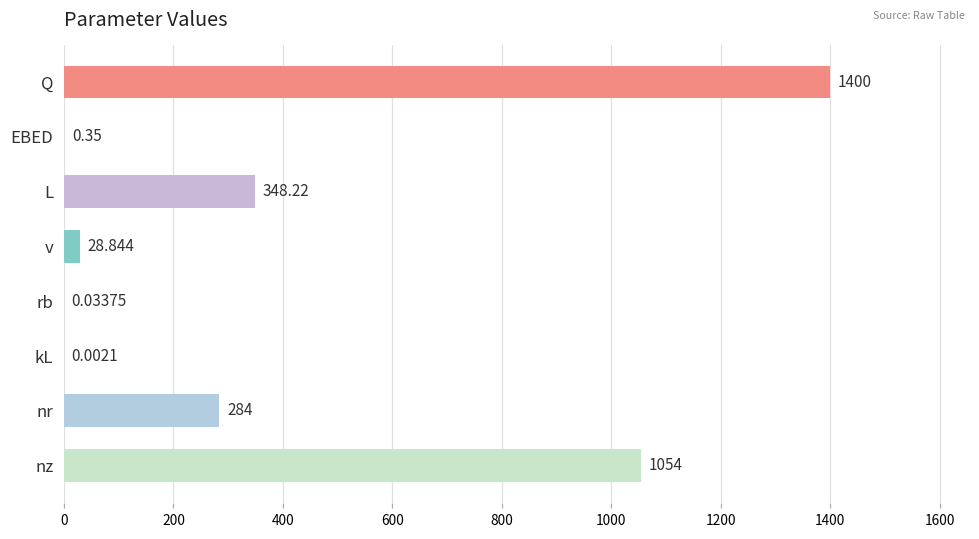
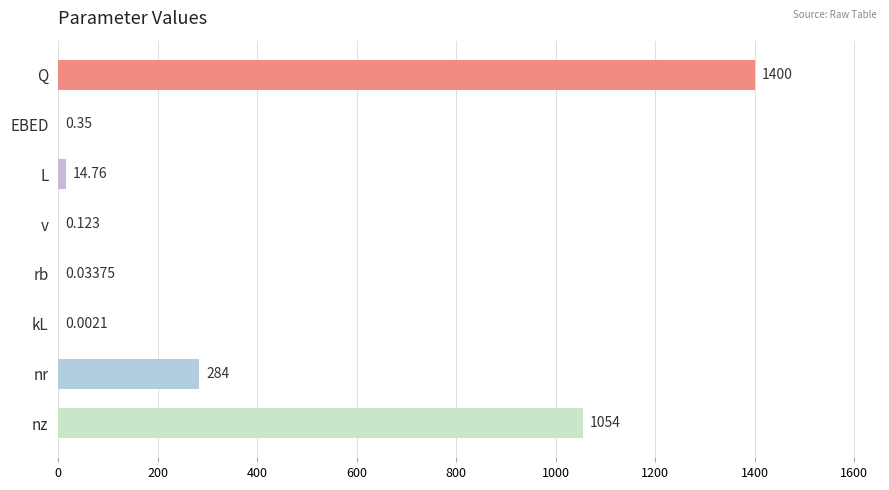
  {
    "Q": 1400,
    "EBED": 0.35,
-   "L": 348.22,
-   "v": 28.844,
+   "L": 14.76,
+   "v": 0.123,
    "rb": 0.03375,
    "kL": 0.0021,
    "nr": 284,
    "nz": 1054
  }
